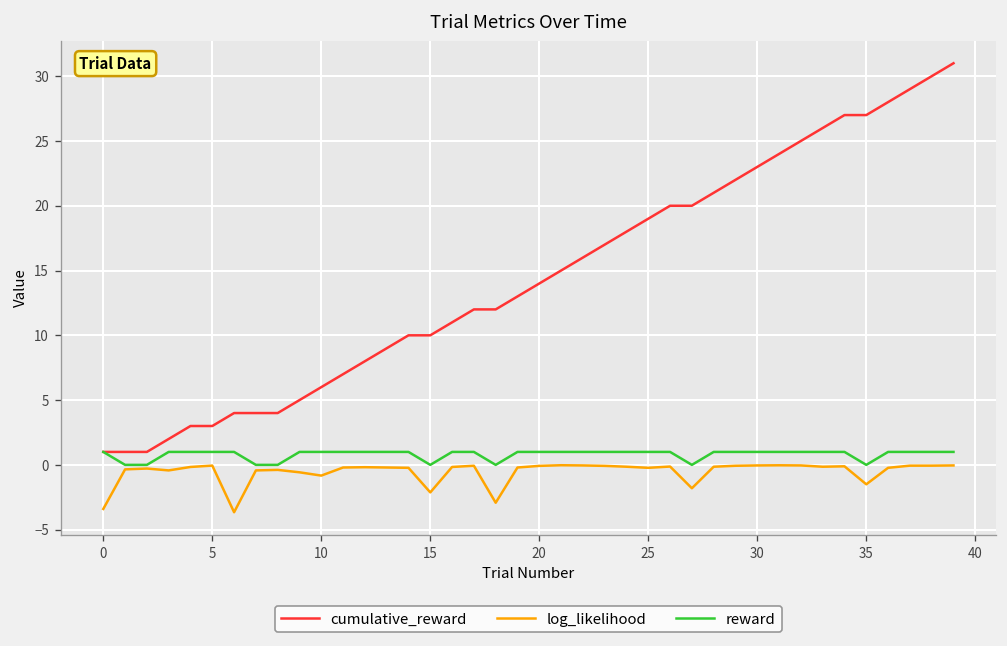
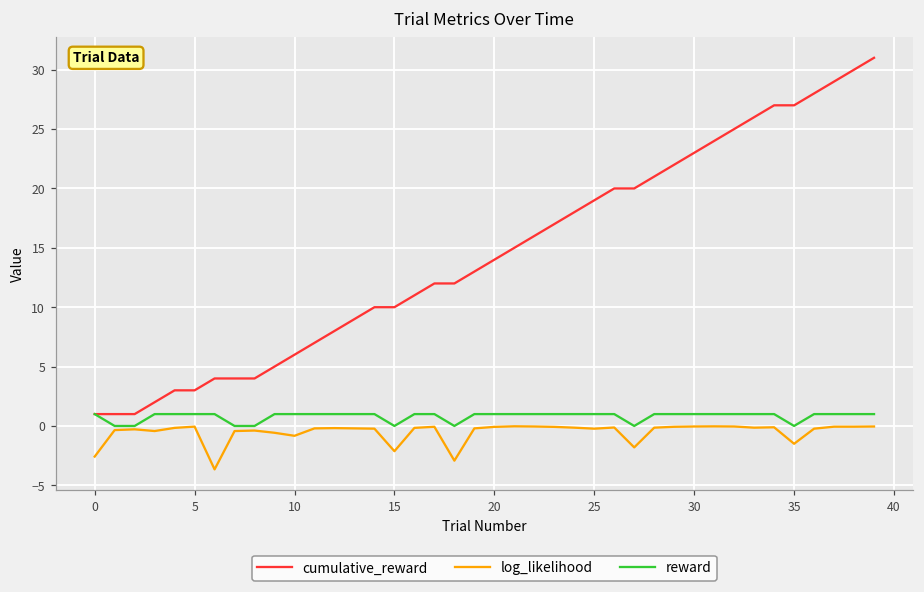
  {
    "cumulative_reward": {
      "5": 3.0,
      "10": 6.0,
      "15": 10.0,
      "20": 14.0,
      "25": 19.0,
      "30": 23.0,
      "35": 27.0
    },
    "log_likelihood": {
-     "0": -3.4,
+     "0": -2.6,
      "5": -0.1,
      "10": -0.8,
      "15": -2.1,
      "20": -0.1,
      "25": -0.2,
      "30": 0.0,
      "35": -1.5
    },
    "reward": {
      "5": 1.0,
      "10": 1.0,
      "15": 0.0,
      "20": 1.0,
      "25": 1.0,
      "30": 1.0,
      "35": 0.0
    }
  }
